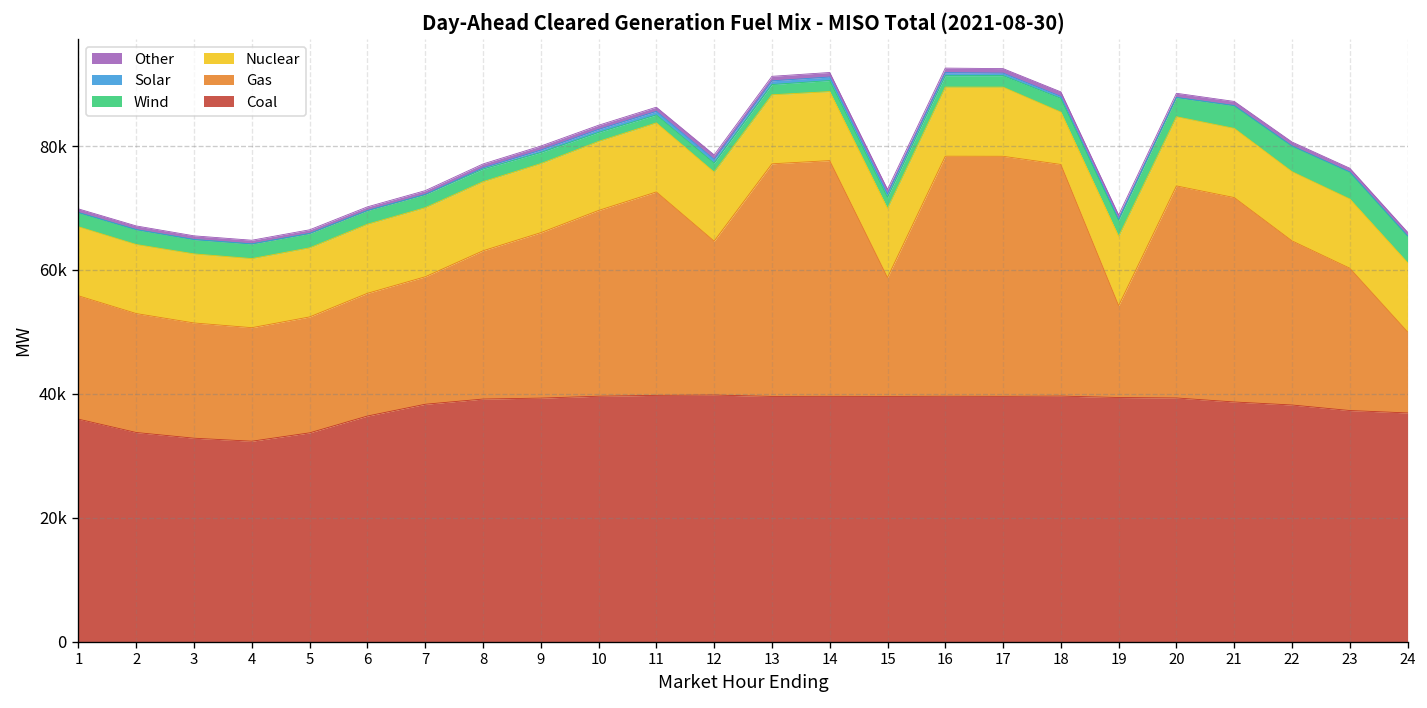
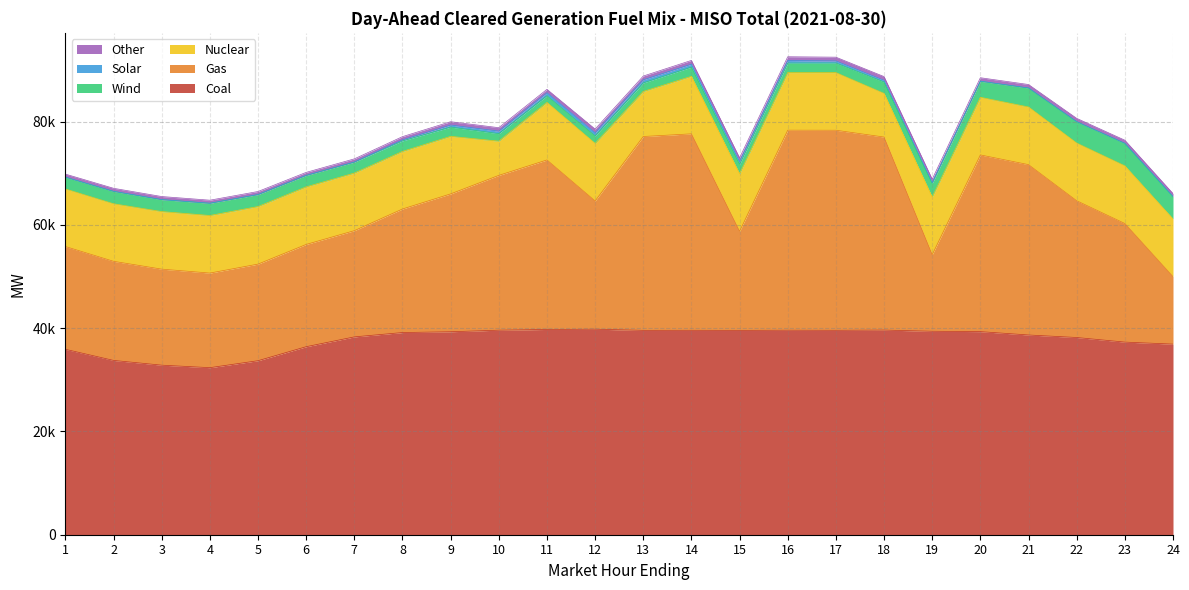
  {
    "Coal": {
      "1": 36000,
      "2": 34000,
      "3": 33000,
      "4": 32000,
      "5": 34000,
      "6": 36000,
      "7": 38000,
      "8": 39000,
      "9": 39000,
      "10": 40000,
      "11": 40000,
      "12": 40000,
      "13": 40000,
      "14": 40000,
      "15": 40000,
      "16": 40000,
      "17": 40000,
      "18": 40000,
      "19": 39000,
      "20": 39000,
      "21": 39000,
      "22": 38000,
      "23": 37000,
      "24": 37000
    },
    "Gas": {
      "1": 20000,
      "2": 19000,
      "3": 19000,
      "4": 18000,
      "5": 19000,
      "6": 20000,
      "7": 21000,
      "8": 24000,
      "9": 27000,
      "10": 30000,
      "11": 33000,
      "12": 25000,
      "13": 38000,
      "14": 38000,
      "15": 19000,
      "16": 39000,
      "17": 39000,
      "18": 37000,
      "19": 15000,
      "20": 34000,
      "21": 33000,
      "22": 26000,
      "23": 23000,
      "24": 13000
    },
    "Nuclear": {
      "1": 11000,
      "2": 11000,
      "3": 11000,
      "4": 11000,
      "5": 11000,
      "6": 11000,
      "7": 11000,
      "8": 11000,
      "9": 11000,
-     "10": 11000,
+     "10": 7000,
      "11": 11000,
      "12": 11000,
-     "13": 11000,
+     "13": 9000,
      "14": 11000,
      "15": 11000,
      "16": 11000,
      "17": 11000,
      "18": 8000,
      "19": 11000,
      "20": 11000,
      "21": 11000,
      "22": 11000,
      "23": 11000,
      "24": 11000
    },
    "Wind": {
      "11": 1000,
      "12": 1000,
      "13": 2000,
      "14": 2000,
      "15": 2000,
      "16": 2000
    },
    "Solar": {
      "11": 1000,
      "12": 1000,
      "13": 1000,
      "14": 1000,
      "15": 1000,
      "16": 0
    },
    "Other": {
      "1": 1000,
      "2": 1000,
      "3": 1000,
      "4": 1000,
      "5": 1000,
      "6": 1000,
      "7": 1000,
      "8": 1000,
      "9": 1000,
      "10": 1000,
      "11": 1000,
      "12": 1000,
      "13": 1000,
      "14": 1000,
      "15": 1000,
      "16": 1000,
      "17": 1000,
      "18": 1000,
      "19": 1000,
      "20": 1000,
      "21": 1000,
      "22": 1000,
      "23": 1000,
      "24": 1000
    }
  }
